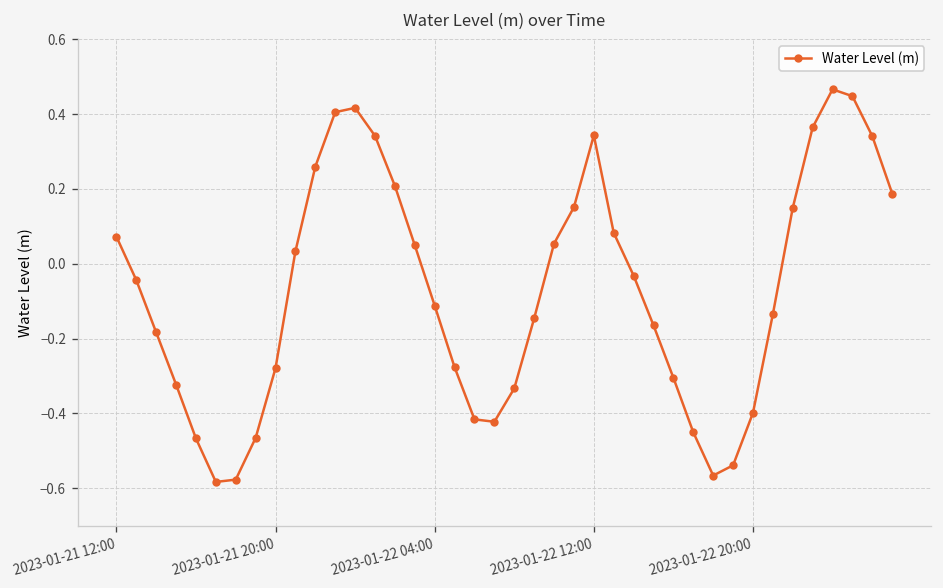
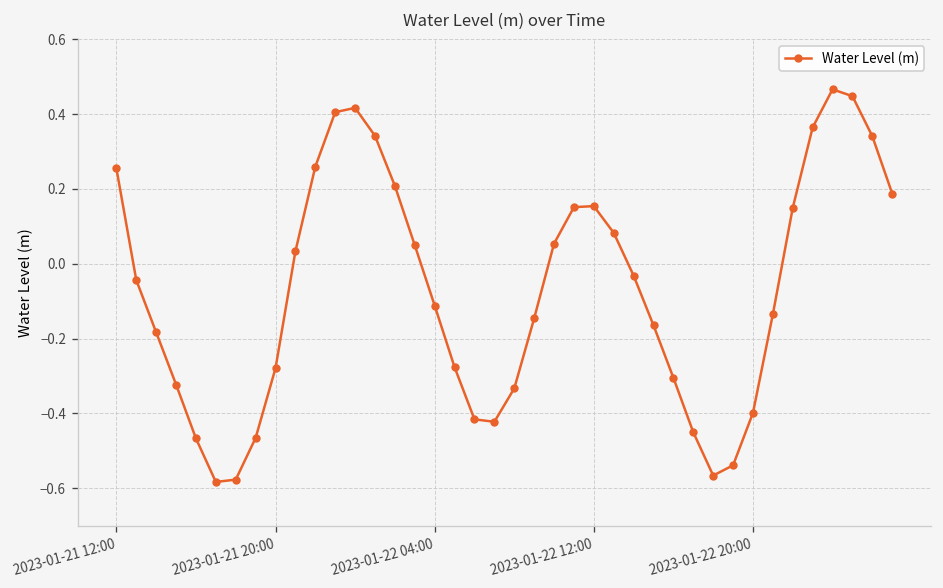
  {
-   "2023-01-21 12:00": 0.07,
+   "2023-01-21 12:00": 0.25,
    "2023-01-21 20:00": -0.28,
    "2023-01-22 04:00": -0.11,
-   "2023-01-22 12:00": 0.34,
+   "2023-01-22 12:00": 0.15,
    "2023-01-22 20:00": -0.40
  }
